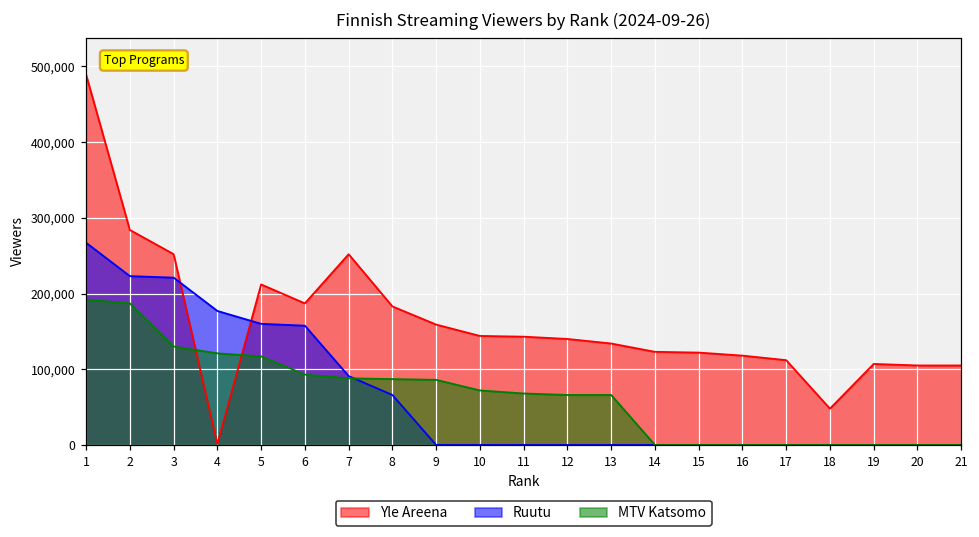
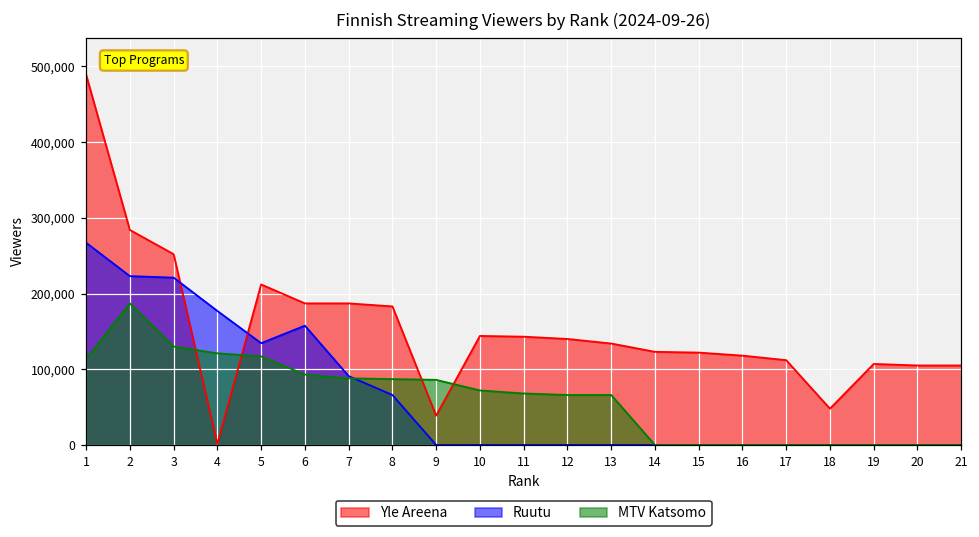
  {
    "Yle Areena": {
      "1": "490,000",
      "2": "280,000",
      "3": "250,000",
      "4": "0",
      "5": "210,000",
      "6": "190,000",
-     "7": "250,000",
+     "7": "190,000",
      "8": "180,000",
-     "9": "160,000",
+     "9": "40,000",
      "10": "140,000",
      "11": "140,000",
      "12": "140,000",
      "13": "130,000",
      "14": "120,000",
      "15": "120,000",
      "16": "120,000",
      "17": "110,000",
      "18": "50,000",
      "19": "110,000",
      "20": "110,000",
      "21": "110,000"
    },
    "Ruutu": {
      "1": "270,000",
      "2": "220,000",
      "3": "220,000",
      "4": "180,000",
-     "5": "160,000",
+     "5": "130,000",
      "6": "160,000",
      "8": "70,000",
      "9": "0",
      "10": "0",
      "11": "0",
      "12": "0",
      "13": "0"
    },
    "MTV Katsomo": {
-     "1": "190,000",
+     "1": "110,000",
      "2": "190,000",
      "3": "130,000",
      "4": "120,000",
      "5": "120,000",
      "6": "90,000",
      "8": "90,000",
      "9": "90,000",
      "10": "70,000",
      "11": "70,000",
      "12": "70,000",
      "13": "70,000"
    }
  }
